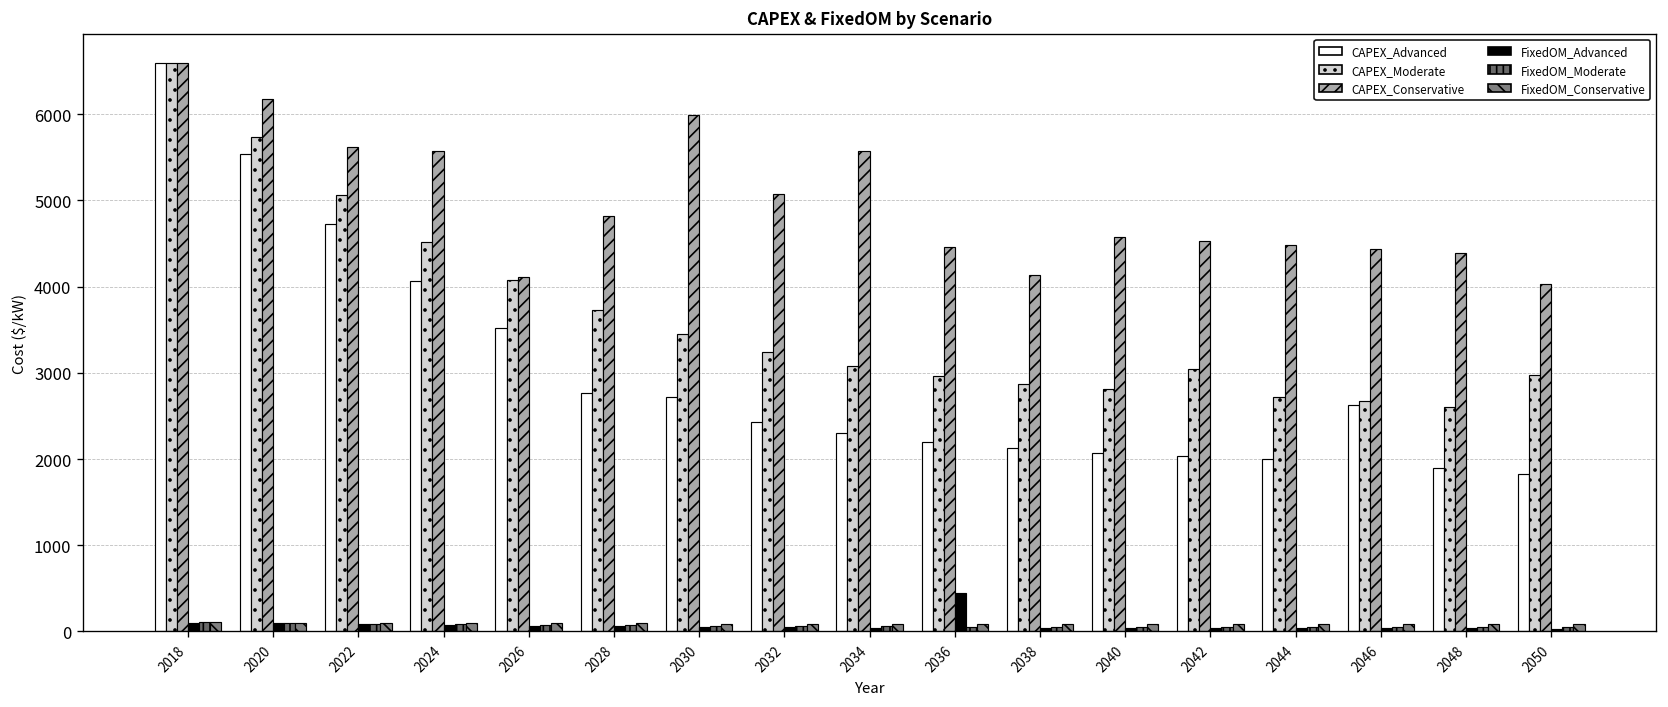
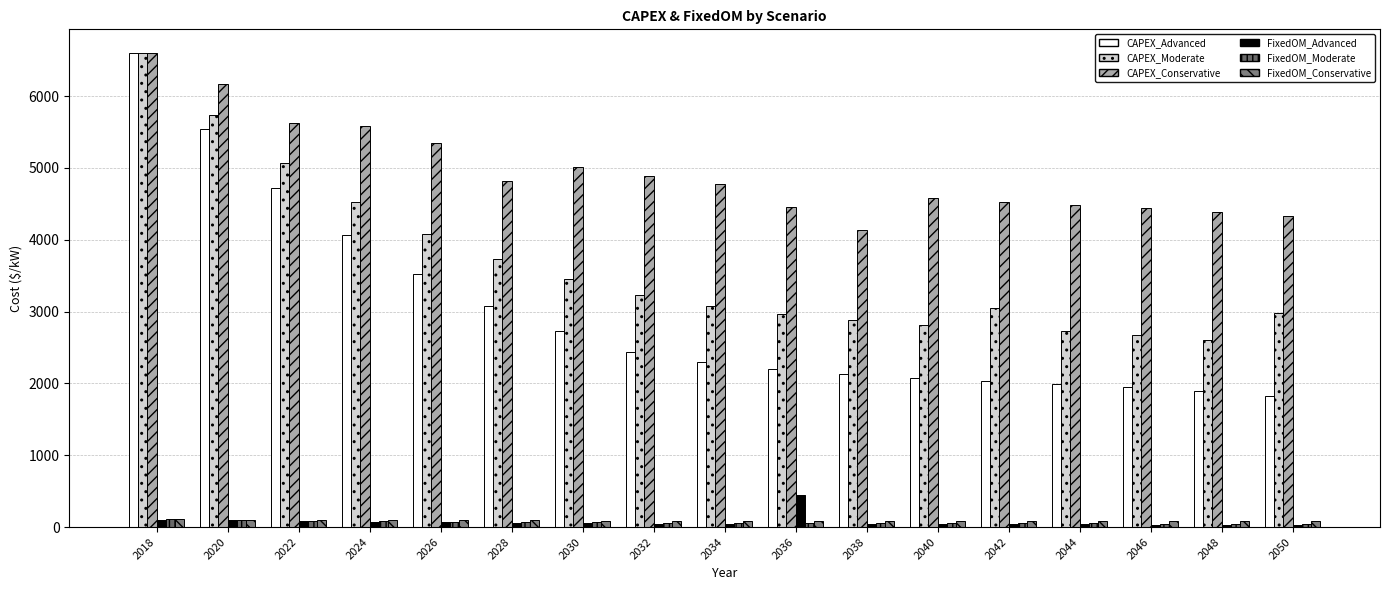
  {
    "CAPEX_Advanced": {
      "2018": 6600,
      "2020": 5500,
      "2022": 4700,
      "2024": 4100,
      "2026": 3500,
-     "2028": 2800,
+     "2028": 3100,
      "2030": 2700,
      "2032": 2400,
      "2034": 2300,
      "2036": 2200,
      "2038": 2100,
      "2040": 2100,
      "2042": 2000,
      "2044": 2000,
-     "2046": 2600,
+     "2046": 2000,
      "2048": 1900,
      "2050": 1800
    },
    "CAPEX_Moderate": {
      "2018": 6600,
      "2020": 5700,
      "2022": 5100,
      "2024": 4500,
      "2026": 4100,
      "2028": 3700,
      "2030": 3500,
      "2032": 3200,
      "2034": 3100,
      "2036": 3000,
      "2038": 2900,
      "2040": 2800,
      "2042": 3000,
      "2044": 2700,
      "2046": 2700,
      "2048": 2600,
      "2050": 3000
    },
    "CAPEX_Conservative": {
      "2018": 6600,
      "2020": 6200,
      "2022": 5600,
      "2024": 5600,
-     "2026": 4100,
+     "2026": 5400,
      "2028": 4800,
-     "2030": 6000,
-     "2032": 5100,
-     "2034": 5600,
+     "2030": 5000,
+     "2032": 4900,
+     "2034": 4800,
      "2036": 4500,
      "2038": 4100,
      "2040": 4600,
      "2042": 4500,
      "2044": 4500,
      "2046": 4400,
      "2048": 4400,
-     "2050": 4000
+     "2050": 4300
    },
    "FixedOM_Advanced": {
      "2018": 100,
      "2020": 100,
      "2022": 100,
      "2024": 100,
      "2026": 100,
      "2028": 100,
      "2030": 100,
      "2032": 0,
      "2034": 0,
      "2036": 400,
      "2038": 0,
      "2040": 0,
      "2042": 0,
      "2044": 0,
      "2046": 0
    }
  }
